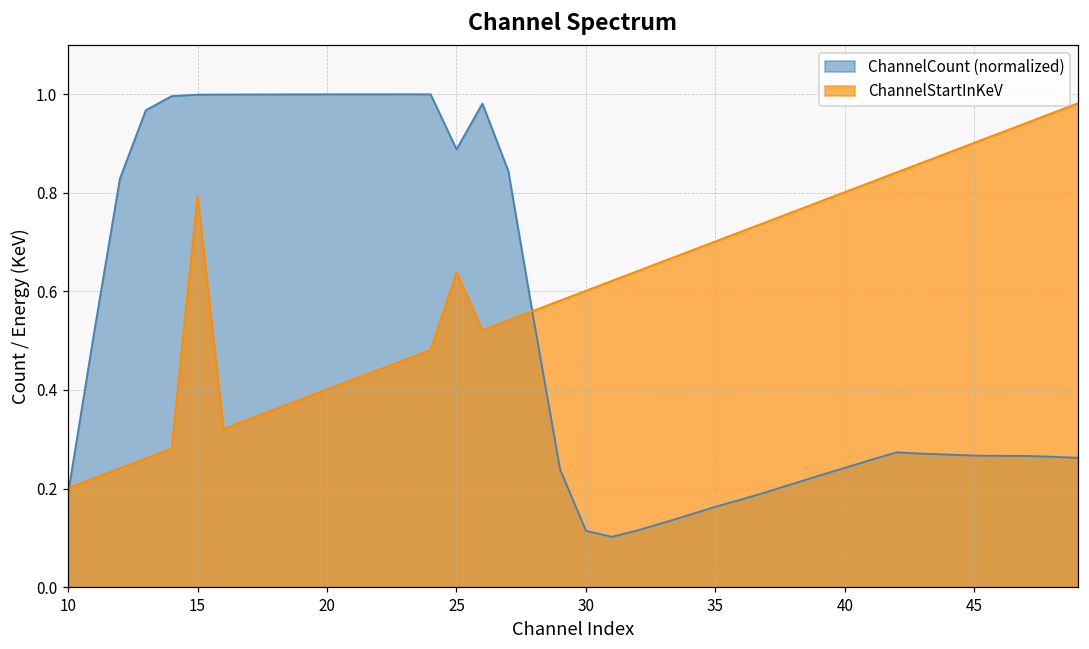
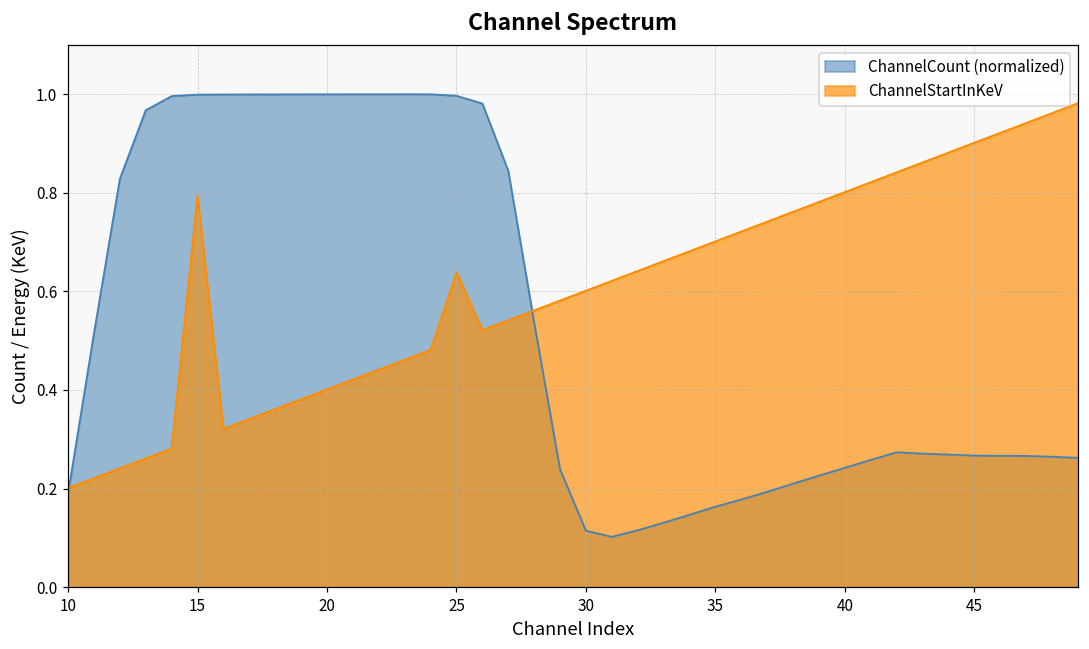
  {
    "ChannelCount (normalized)": {
      "10": 0.19,
      "15": 1.00,
      "20": 1.00,
-     "25": 0.89,
+     "25": 1.00,
      "30": 0.11,
      "35": 0.16,
      "40": 0.24,
      "45": 0.27
    },
    "ChannelStartInKeV": {
      "10": 0.20,
      "15": 0.79,
      "20": 0.40,
      "25": 0.64,
      "30": 0.60,
      "35": 0.70,
      "40": 0.80,
      "45": 0.90
    }
  }
